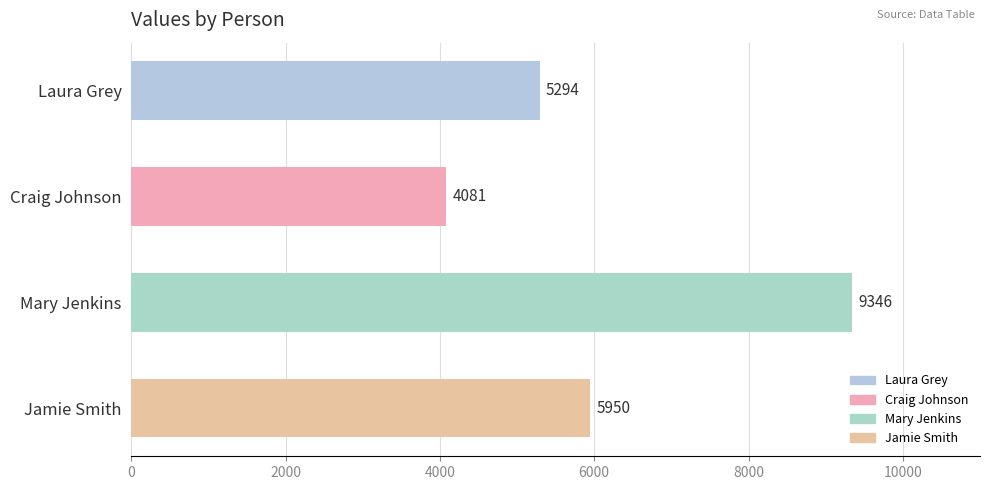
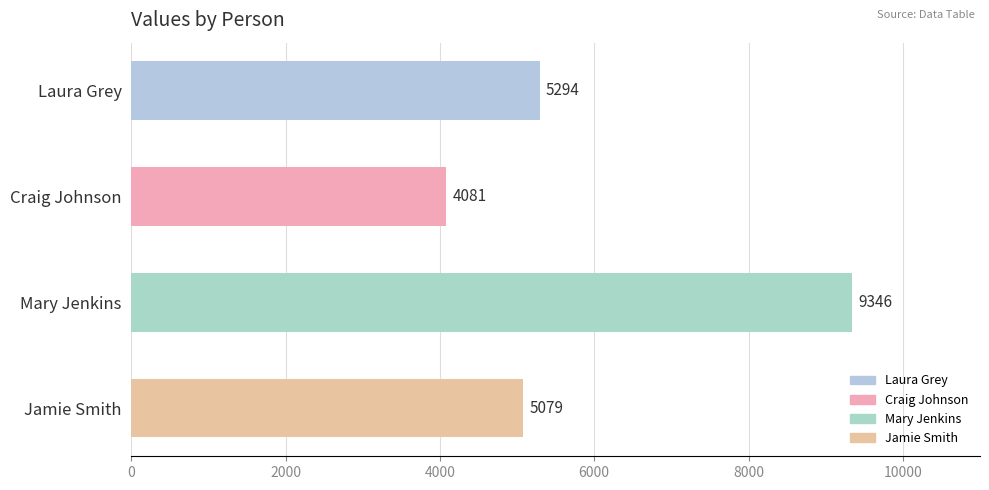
  {
    "Laura Grey": 5294,
    "Craig Johnson": 4081,
    "Mary Jenkins": 9346,
-   "Jamie Smith": 5950
+   "Jamie Smith": 5079
  }
